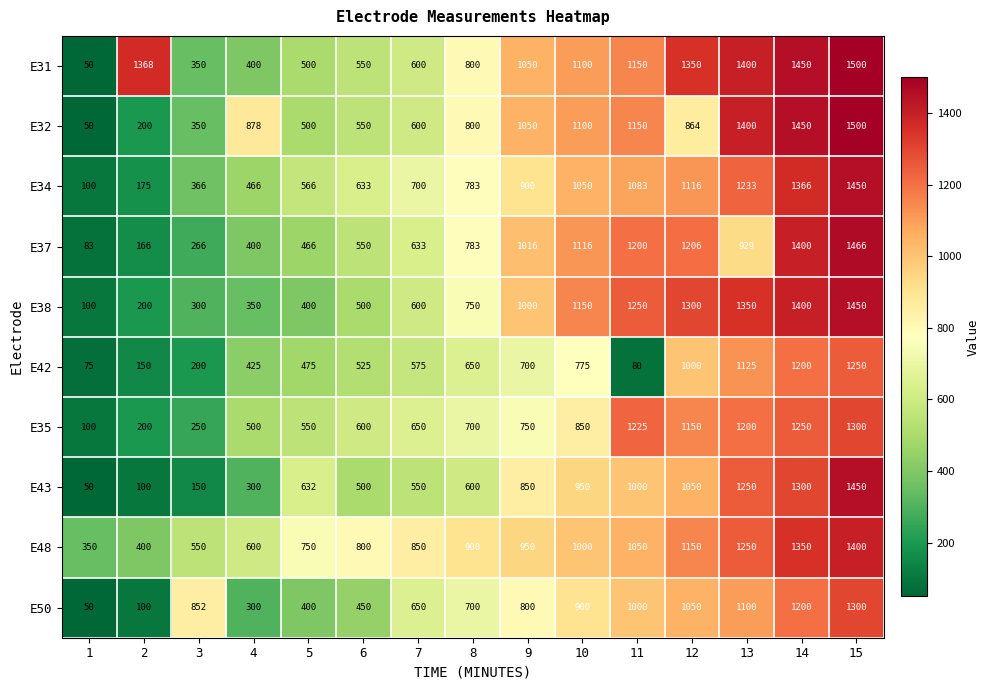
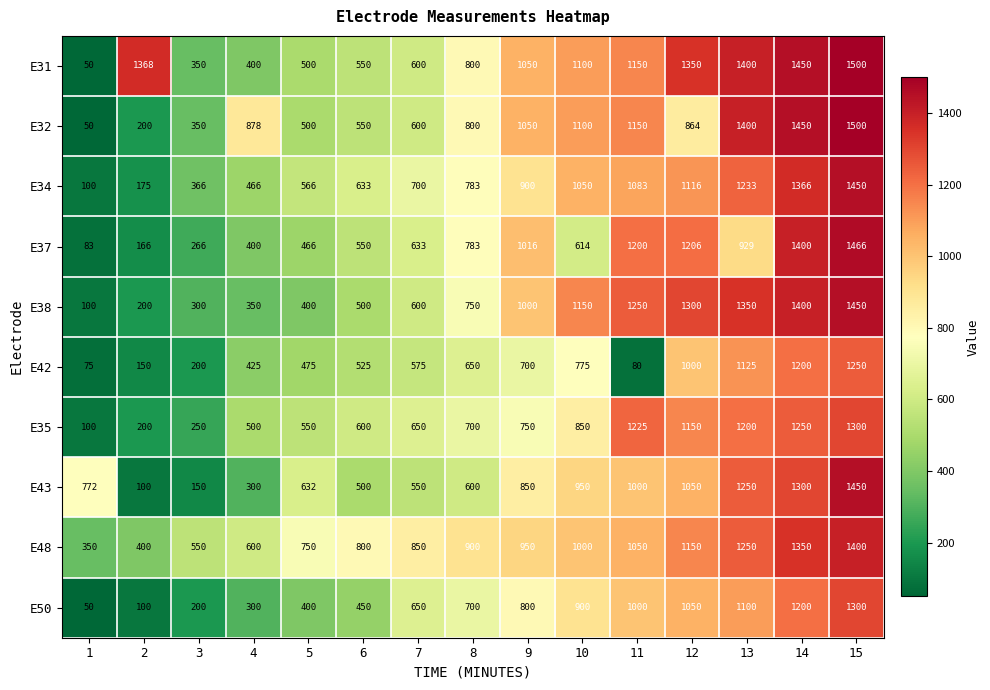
  {
    "E31": {
      "1": 50,
      "2": 1368,
      "3": 350,
      "4": 400,
      "5": 500,
      "6": 550,
      "7": 600,
      "8": 800,
      "9": 1050,
      "10": 1100,
      "11": 1150,
      "12": 1350,
      "13": 1400,
      "14": 1450,
      "15": 1500
    },
    "E32": {
      "1": 50,
      "2": 200,
      "3": 350,
      "4": 878,
      "5": 500,
      "6": 550,
      "7": 600,
      "8": 800,
      "9": 1050,
      "10": 1100,
      "11": 1150,
      "12": 864,
      "13": 1400,
      "14": 1450,
      "15": 1500
    },
    "E34": {
      "1": 100,
      "2": 175,
      "3": 366,
      "4": 466,
      "5": 566,
      "6": 633,
      "7": 700,
      "8": 783,
      "9": 900,
      "10": 1050,
      "11": 1083,
      "12": 1116,
      "13": 1233,
      "14": 1366,
      "15": 1450
    },
    "E37": {
      "1": 83,
      "2": 166,
      "3": 266,
      "4": 400,
      "5": 466,
      "6": 550,
      "7": 633,
      "8": 783,
      "9": 1016,
-     "10": 1116,
+     "10": 614,
      "11": 1200,
      "12": 1206,
      "13": 929,
      "14": 1400,
      "15": 1466
    },
    "E38": {
      "1": 100,
      "2": 200,
      "3": 300,
      "4": 350,
      "5": 400,
      "6": 500,
      "7": 600,
      "8": 750,
      "9": 1000,
      "10": 1150,
      "11": 1250,
      "12": 1300,
      "13": 1350,
      "14": 1400,
      "15": 1450
    },
    "E42": {
      "1": 75,
      "2": 150,
      "3": 200,
      "4": 425,
      "5": 475,
      "6": 525,
      "7": 575,
      "8": 650,
      "9": 700,
      "10": 775,
      "11": 80,
      "12": 1000,
      "13": 1125,
      "14": 1200,
      "15": 1250
    },
    "E35": {
      "1": 100,
      "2": 200,
      "3": 250,
      "4": 500,
      "5": 550,
      "6": 600,
      "7": 650,
      "8": 700,
      "9": 750,
      "10": 850,
      "11": 1225,
      "12": 1150,
      "13": 1200,
      "14": 1250,
      "15": 1300
    },
    "E43": {
-     "1": 50,
+     "1": 772,
      "2": 100,
      "3": 150,
      "4": 300,
      "5": 632,
      "6": 500,
      "7": 550,
      "8": 600,
      "9": 850,
      "10": 950,
      "11": 1000,
      "12": 1050,
      "13": 1250,
      "14": 1300,
      "15": 1450
    },
    "E48": {
      "1": 350,
      "2": 400,
      "3": 550,
      "4": 600,
      "5": 750,
      "6": 800,
      "7": 850,
      "8": 900,
      "9": 950,
      "10": 1000,
      "11": 1050,
      "12": 1150,
      "13": 1250,
      "14": 1350,
      "15": 1400
    },
    "E50": {
      "1": 50,
      "2": 100,
-     "3": 852,
+     "3": 200,
      "4": 300,
      "5": 400,
      "6": 450,
      "7": 650,
      "8": 700,
      "9": 800,
      "10": 900,
      "11": 1000,
      "12": 1050,
      "13": 1100,
      "14": 1200,
      "15": 1300
    }
  }
